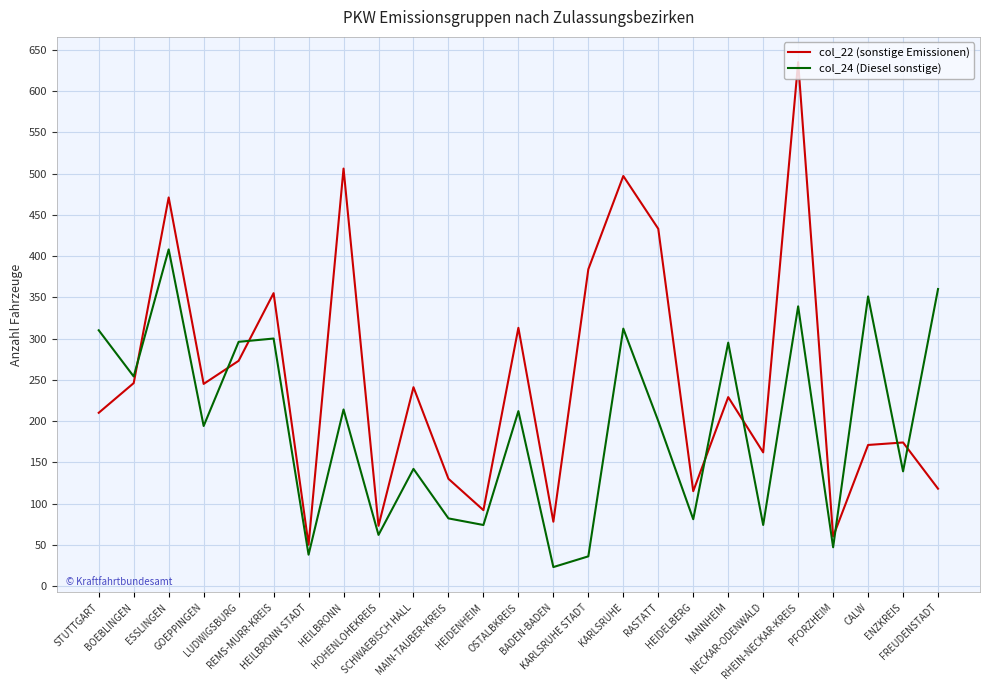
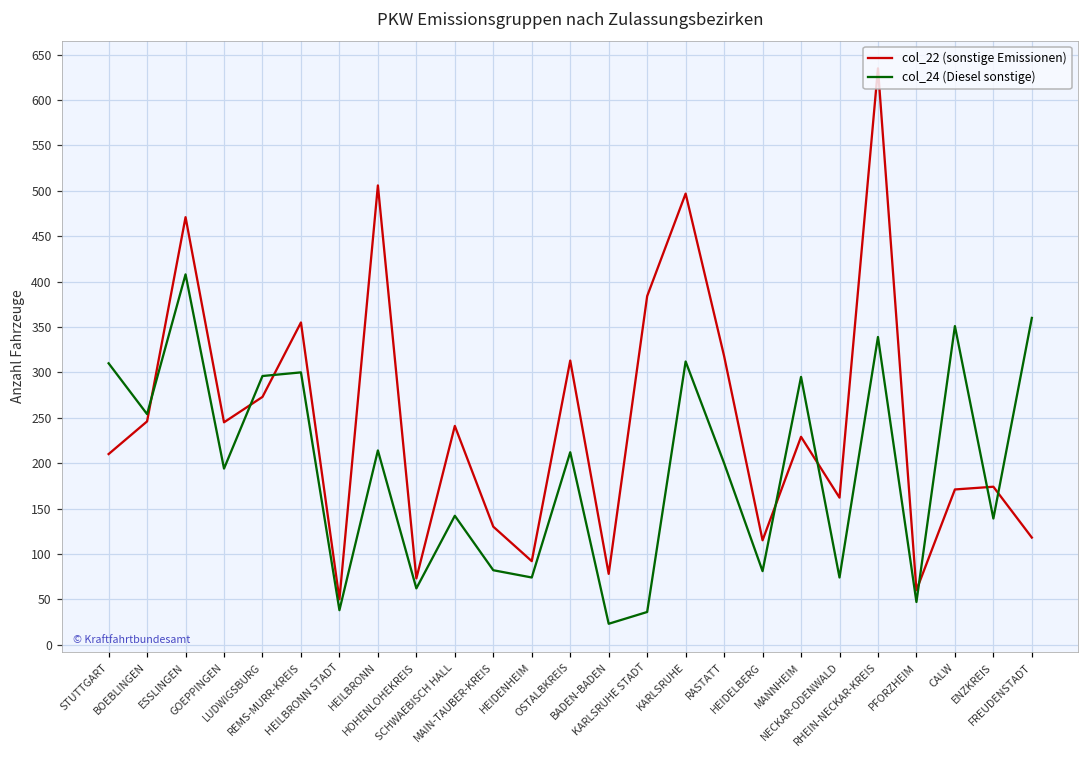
  {
    "col_22 (sonstige Emissionen)": {
      "STUTTGART": 210,
      "BOEBLINGEN": 250,
      "ESSLINGEN": 470,
      "GOEPPINGEN": 250,
      "LUDWIGSBURG": 270,
      "REMS-MURR-KREIS": 360,
      "HEILBRONN STADT": 50,
      "HEILBRONN": 510,
      "HOHENLOHEKREIS": 70,
      "SCHWAEBISCH HALL": 240,
      "MAIN-TAUBER-KREIS": 130,
      "HEIDENHEIM": 90,
      "OSTALBKREIS": 310,
      "BADEN-BADEN": 80,
      "KARLSRUHE STADT": 380,
      "KARLSRUHE": 500,
-     "RASTATT": 430,
+     "RASTATT": 320,
      "HEIDELBERG": 120,
      "MANNHEIM": 230,
      "NECKAR-ODENWALD": 160,
      "PFORZHEIM": 60,
      "CALW": 170,
      "ENZKREIS": 170,
      "FREUDENSTADT": 120
    },
    "col_24 (Diesel sonstige)": {
      "STUTTGART": 310,
      "BOEBLINGEN": 250,
      "ESSLINGEN": 410,
      "GOEPPINGEN": 190,
      "LUDWIGSBURG": 300,
      "REMS-MURR-KREIS": 300,
      "HEILBRONN STADT": 40,
      "HEILBRONN": 210,
      "HOHENLOHEKREIS": 60,
      "SCHWAEBISCH HALL": 140,
      "MAIN-TAUBER-KREIS": 80,
      "HEIDENHEIM": 70,
      "OSTALBKREIS": 210,
      "BADEN-BADEN": 20,
      "KARLSRUHE STADT": 40,
      "KARLSRUHE": 310,
      "RASTATT": 200,
      "HEIDELBERG": 80,
      "MANNHEIM": 300,
      "NECKAR-ODENWALD": 70,
      "RHEIN-NECKAR-KREIS": 340,
      "PFORZHEIM": 50,
      "CALW": 350,
      "ENZKREIS": 140,
      "FREUDENSTADT": 360
    }
  }
